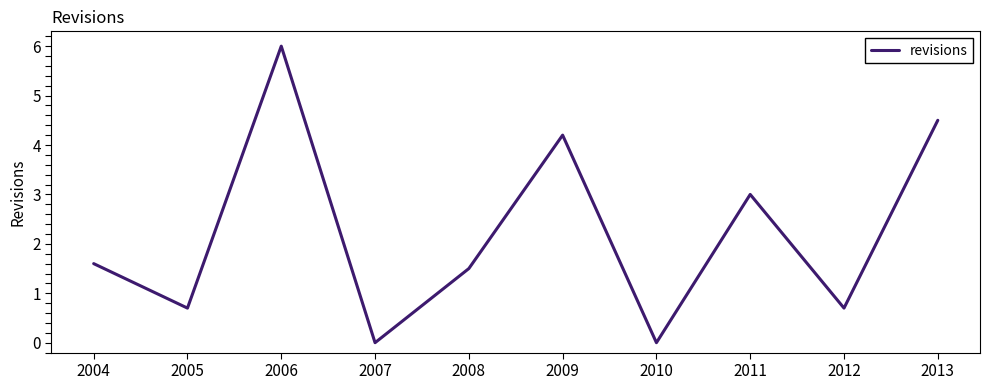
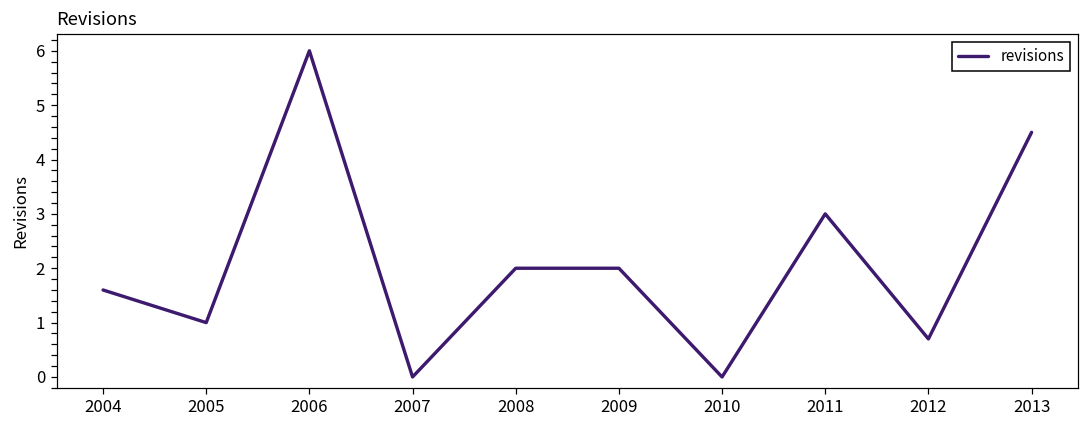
  {
    "2004": 1.6,
-   "2005": 0.7,
+   "2005": 1.0,
    "2006": 6.0,
    "2007": 0.0,
-   "2008": 1.5,
-   "2009": 4.2,
+   "2008": 2.0,
+   "2009": 2.0,
    "2010": 0.0,
    "2011": 3.0,
    "2012": 0.7,
    "2013": 4.5
  }
